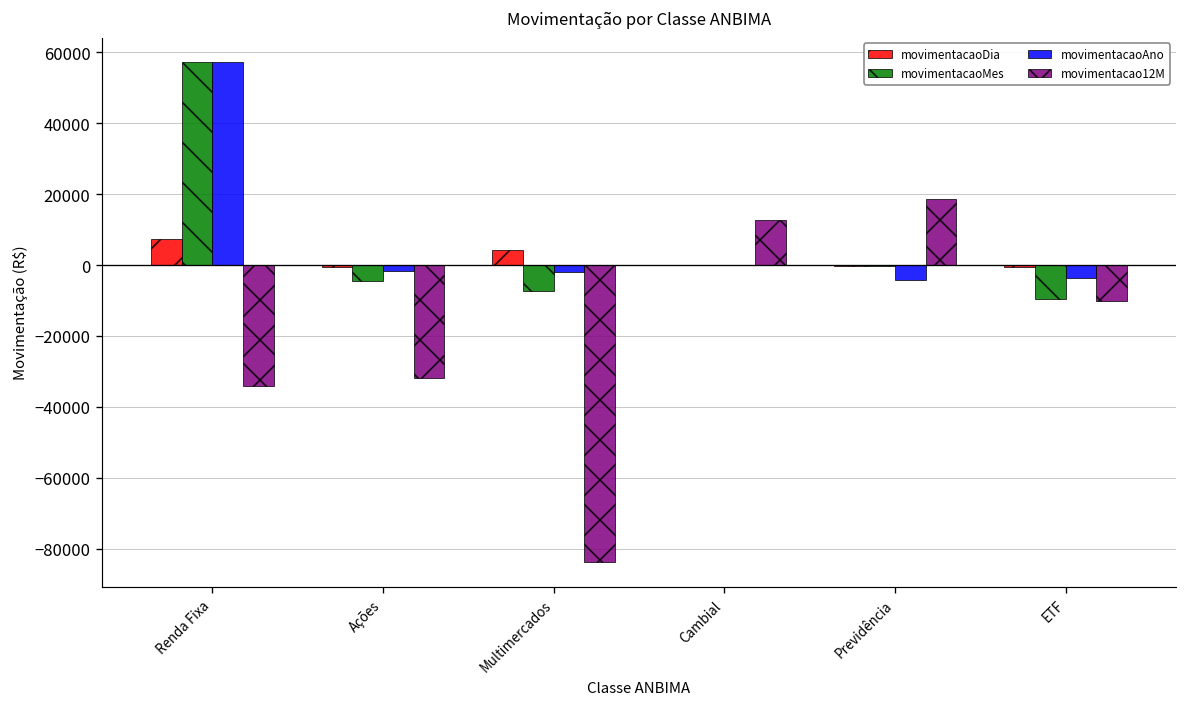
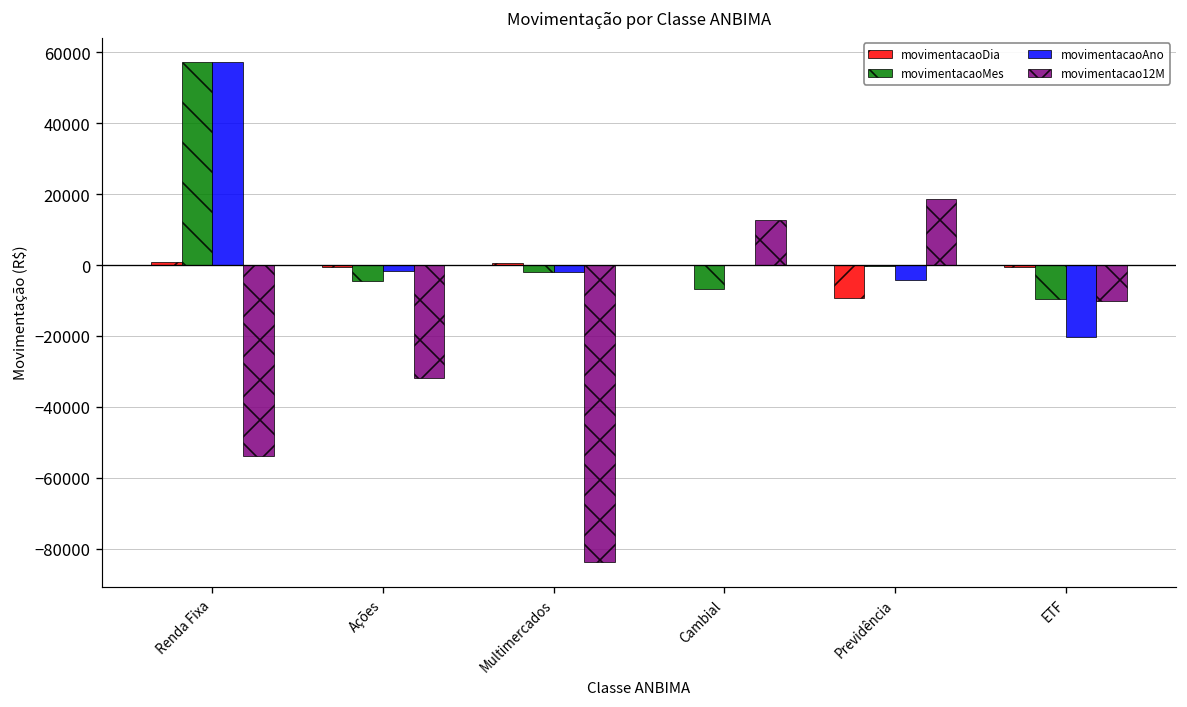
  {
    "movimentacaoDia": {
-     "Renda Fixa": 7000,
-     "Multimercados": 4000,
-     "Previdência": 0
+     "Renda Fixa": 1000,
+     "Multimercados": 1000,
+     "Previdência": -9000
    },
    "movimentacaoMes": {
      "Renda Fixa": 57000,
      "Ações": -5000,
-     "Multimercados": -7000,
-     "Cambial": 0,
+     "Multimercados": -2000,
+     "Cambial": -7000,
      "ETF": -10000
    },
    "movimentacaoAno": {
      "Renda Fixa": 57000,
      "Ações": -2000,
      "Multimercados": -2000,
      "Previdência": -4000,
-     "ETF": -4000
+     "ETF": -20000
    },
    "movimentacao12M": {
-     "Renda Fixa": -34000,
+     "Renda Fixa": -54000,
      "Ações": -32000,
      "Multimercados": -84000,
      "Cambial": 13000,
      "Previdência": 19000,
      "ETF": -10000
    }
  }
